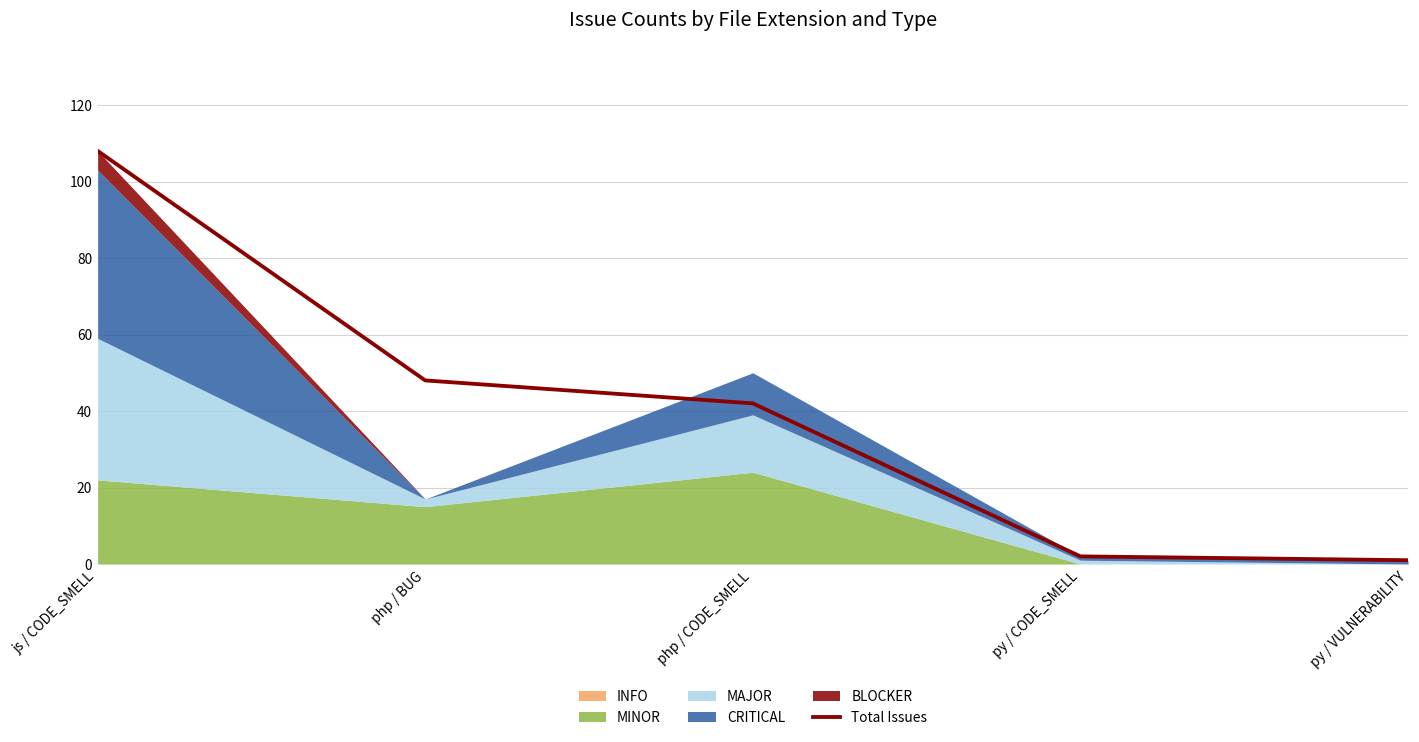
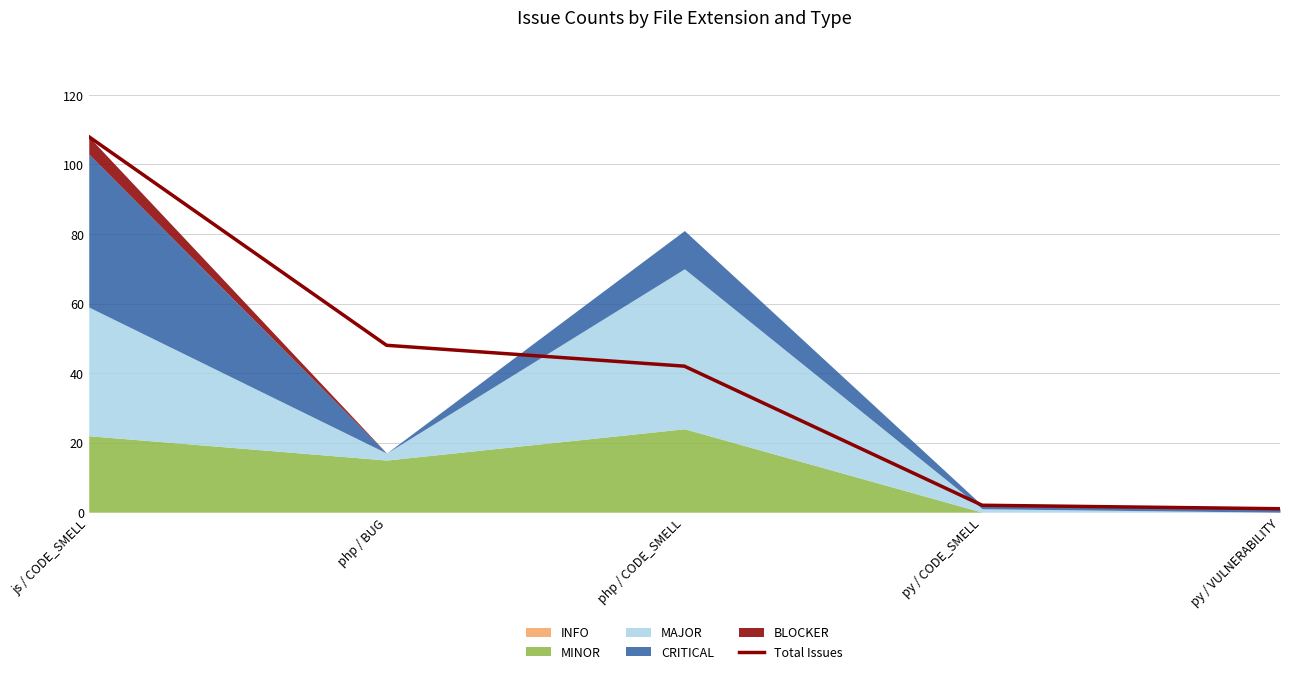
  {
    "INFO": {
      "js / CODE_SMELL": 0,
      "php / BUG": 0,
      "php / CODE_SMELL": 0
    },
    "MINOR": {
      "js / CODE_SMELL": 22,
      "php / BUG": 15,
      "php / CODE_SMELL": 24
    },
    "MAJOR": {
      "js / CODE_SMELL": 37,
-     "php / CODE_SMELL": 15,
+     "php / CODE_SMELL": 46,
      "py / CODE_SMELL": 1
    },
    "CRITICAL": {
      "js / CODE_SMELL": 44
    }
  }
